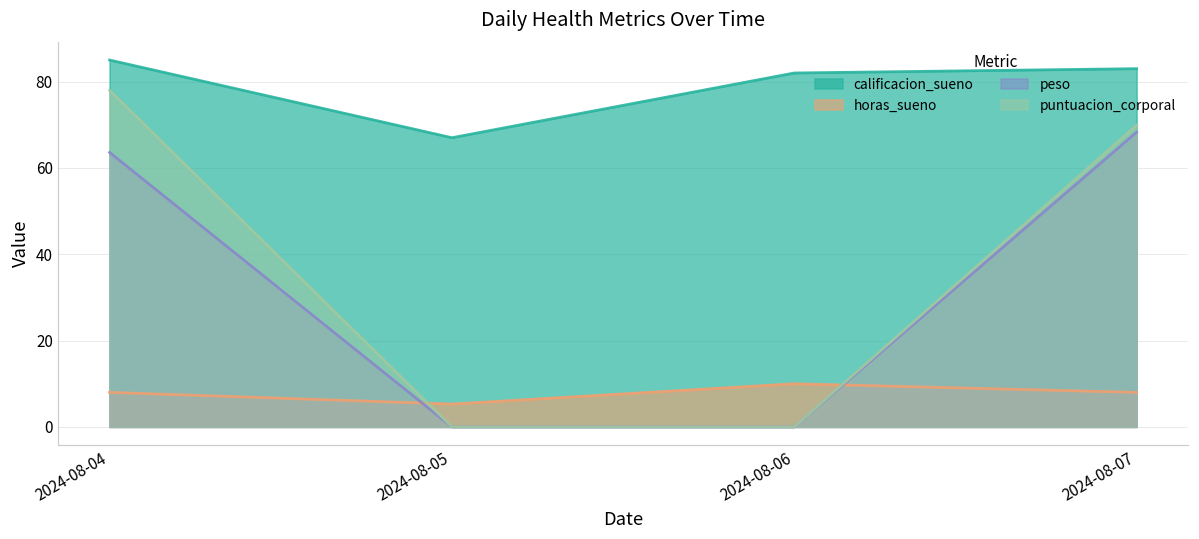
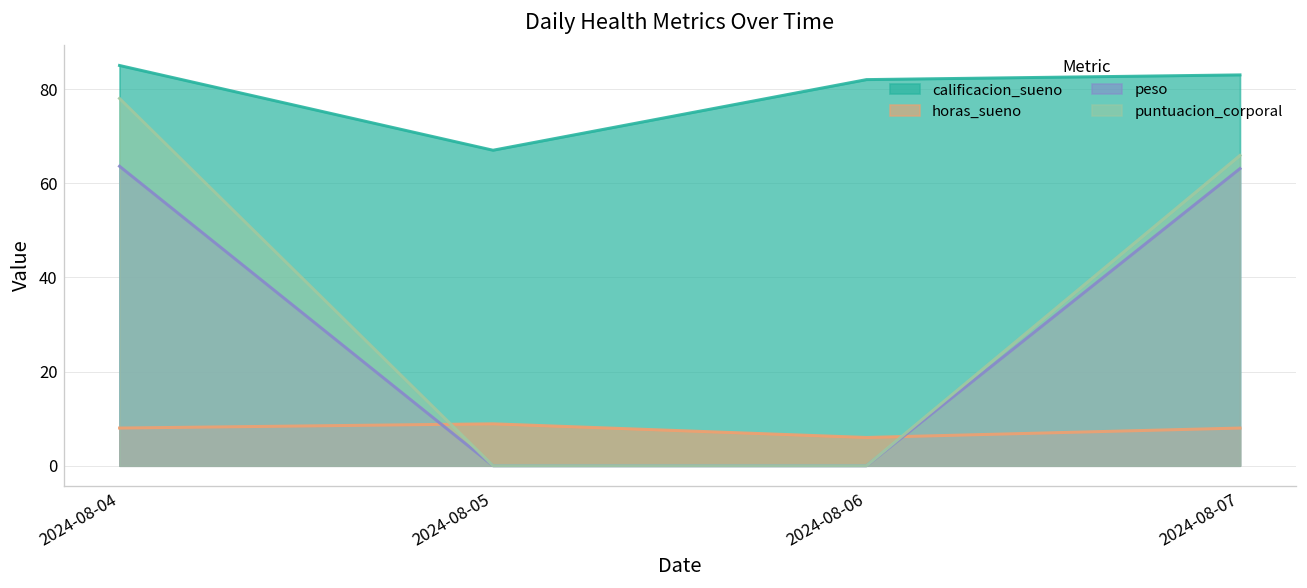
  {
    "calificacion_sueno": {
      "2024-08-04": 85,
      "2024-08-05": 67,
      "2024-08-06": 82,
      "2024-08-07": 83
    },
    "horas_sueno": {
      "2024-08-04": 8,
-     "2024-08-05": 5,
-     "2024-08-06": 10,
+     "2024-08-05": 9,
+     "2024-08-06": 6,
      "2024-08-07": 8
    },
    "peso": {
      "2024-08-04": 64,
-     "2024-08-07": 68
+     "2024-08-07": 63
    },
    "puntuacion_corporal": {
      "2024-08-04": 78,
-     "2024-08-07": 70
+     "2024-08-07": 66
    }
  }
